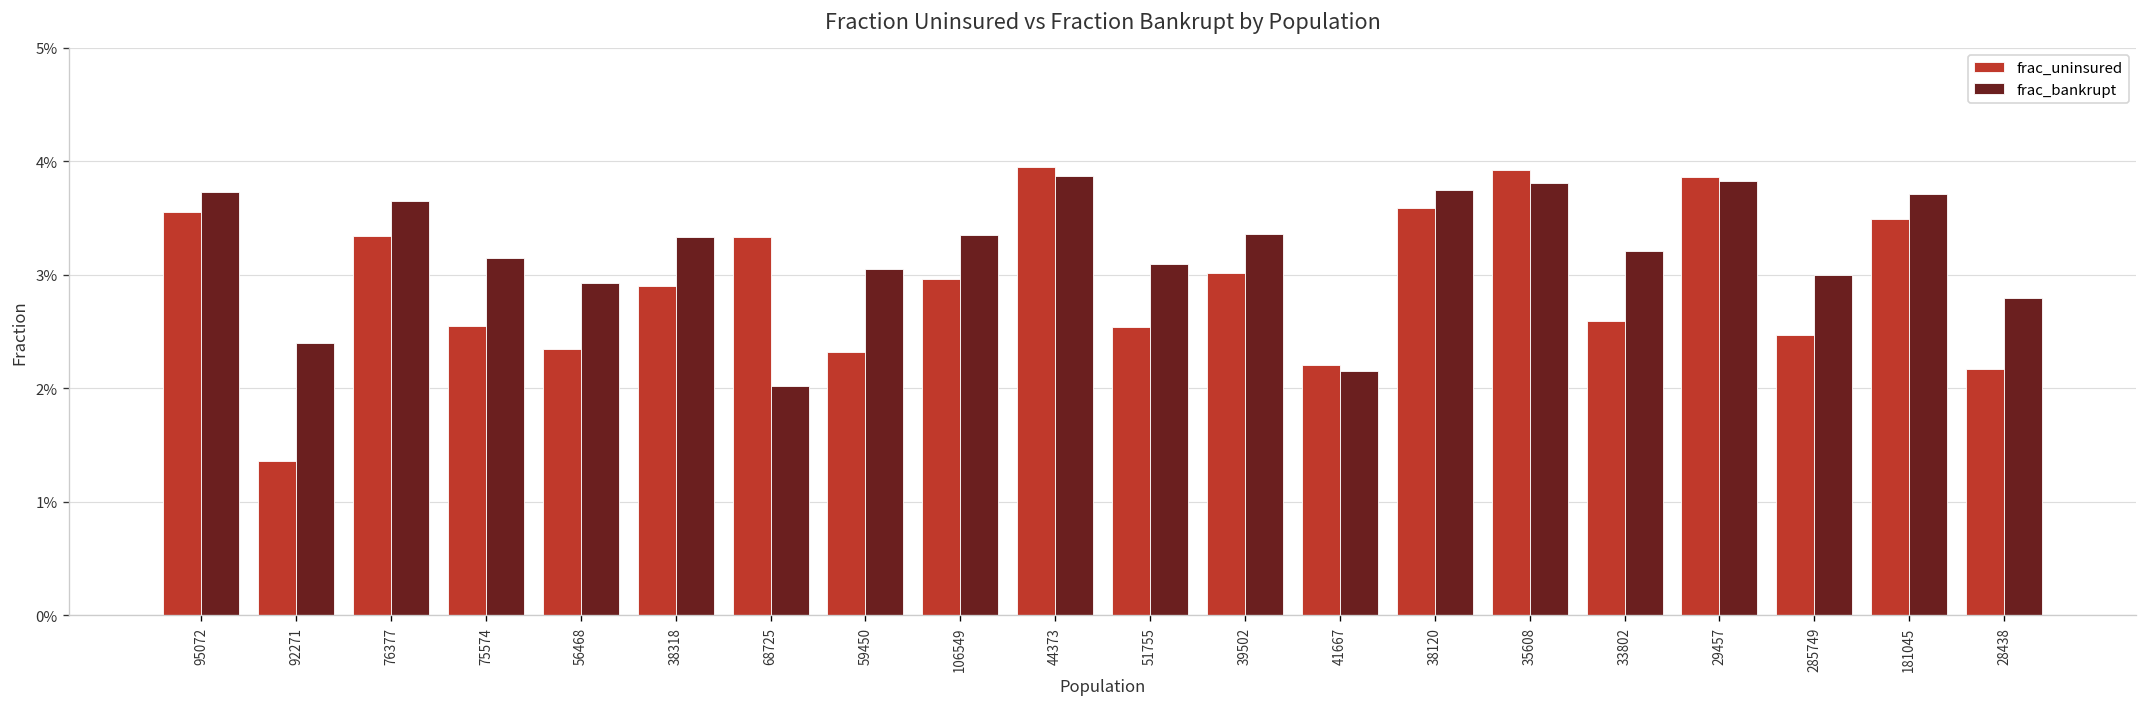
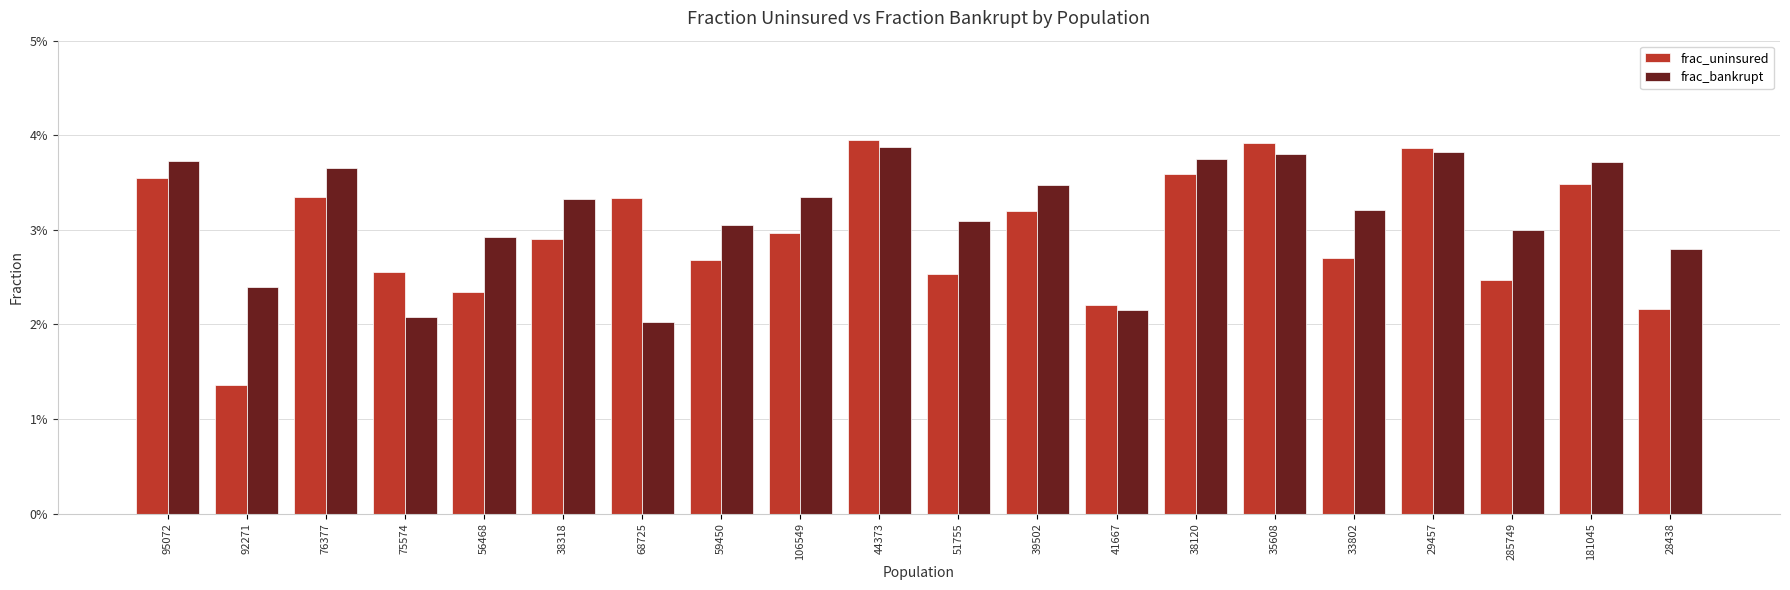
  {
    "frac_uninsured": {
      "95072": "3.6%",
      "92271": "1.4%",
      "76377": "3.3%",
      "75574": "2.6%",
      "56468": "2.3%",
      "38318": "2.9%",
      "68725": "3.3%",
-     "59450": "2.3%",
+     "59450": "2.7%",
      "106549": "3.0%",
      "44373": "3.9%",
      "51755": "2.5%",
-     "39502": "3.0%",
+     "39502": "3.2%",
      "41667": "2.2%",
      "38120": "3.6%",
      "35608": "3.9%",
-     "33802": "2.6%",
+     "33802": "2.7%",
      "29457": "3.9%",
      "285749": "2.5%",
      "181045": "3.5%",
      "28438": "2.2%"
    },
    "frac_bankrupt": {
      "95072": "3.7%",
      "92271": "2.4%",
      "76377": "3.6%",
-     "75574": "3.1%",
+     "75574": "2.1%",
      "56468": "2.9%",
      "38318": "3.3%",
      "68725": "2.0%",
      "59450": "3.1%",
      "106549": "3.3%",
      "44373": "3.9%",
      "51755": "3.1%",
-     "39502": "3.4%",
+     "39502": "3.5%",
      "41667": "2.2%",
      "38120": "3.7%",
      "35608": "3.8%",
      "33802": "3.2%",
      "29457": "3.8%",
      "285749": "3.0%",
      "181045": "3.7%",
      "28438": "2.8%"
    }
  }
